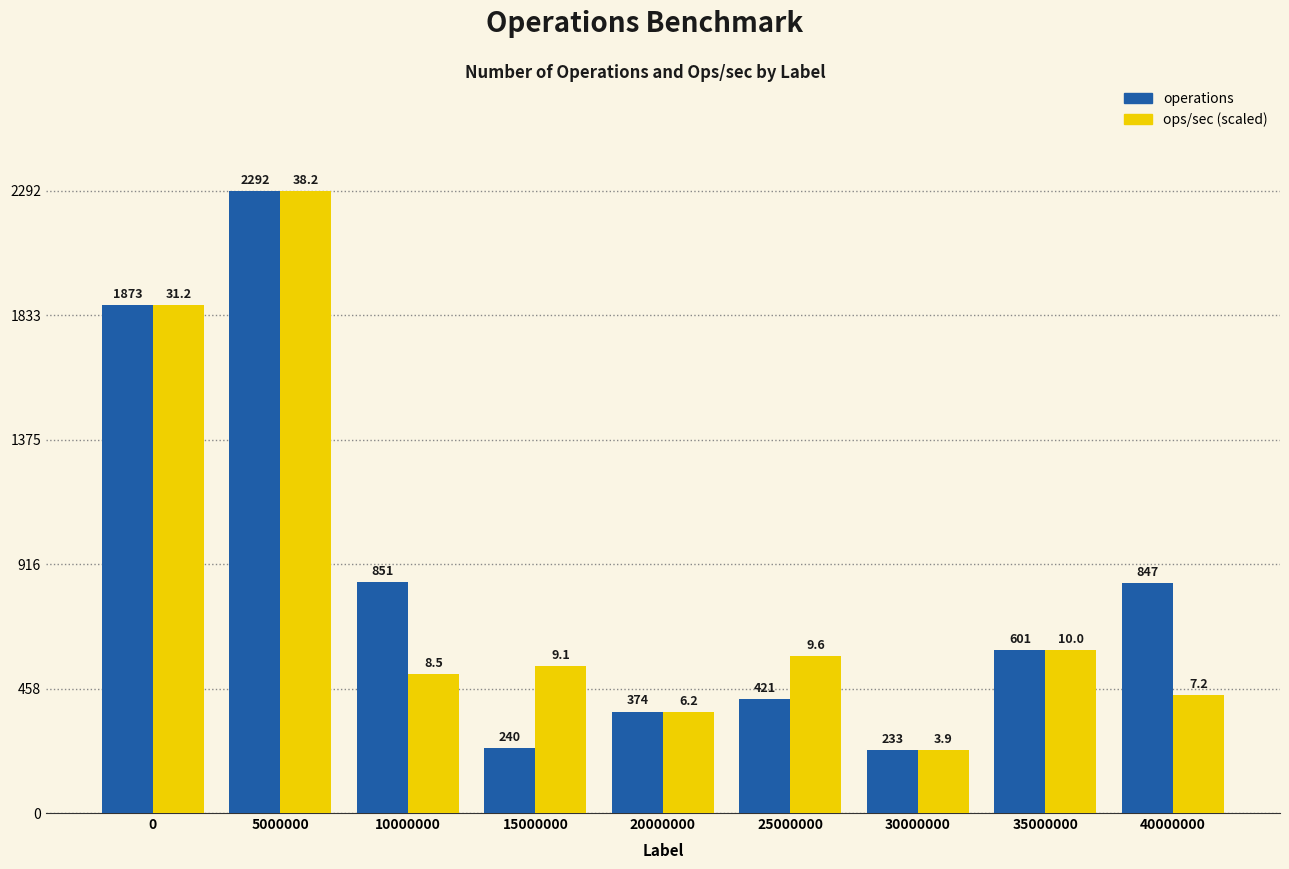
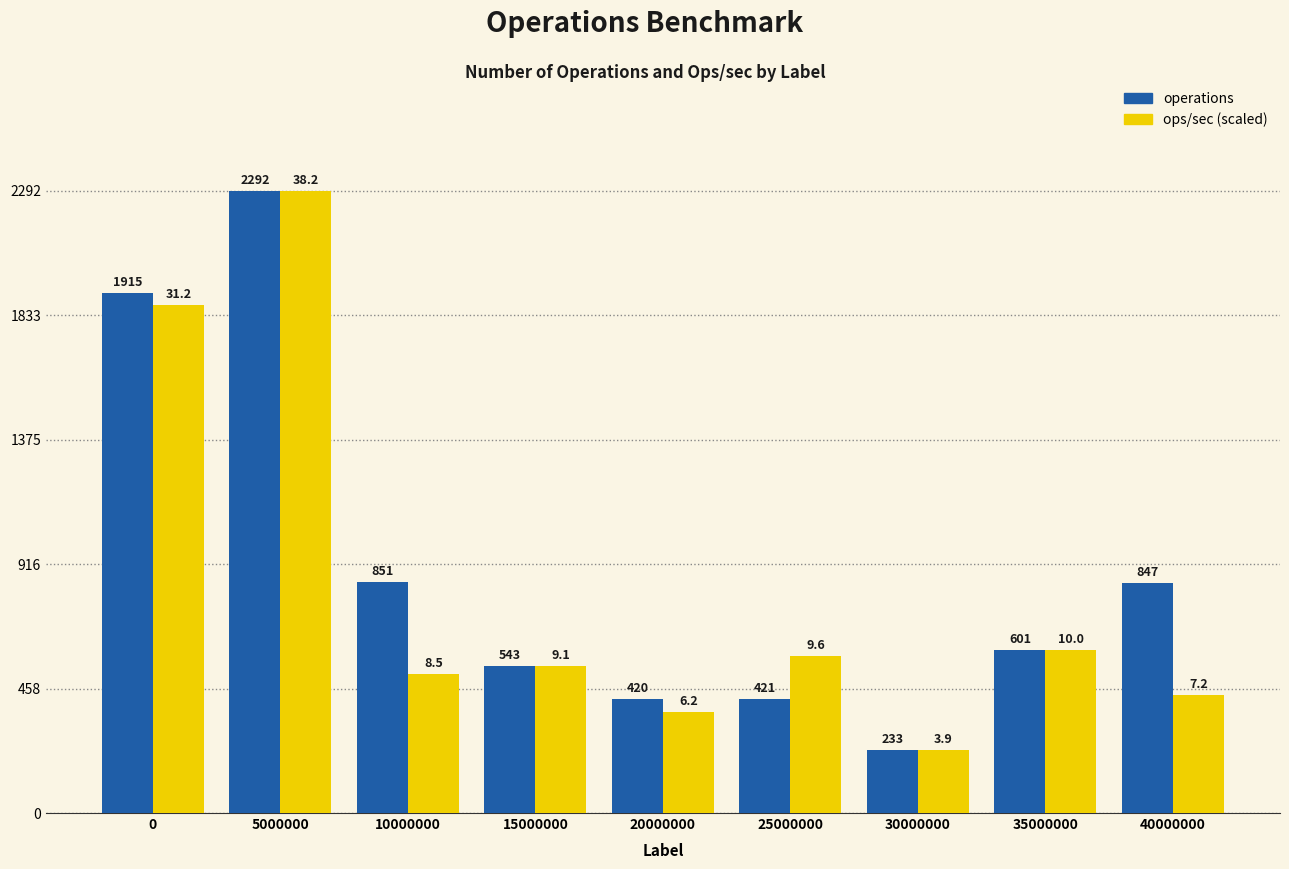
  {
    "operations": {
-     "0": 1873,
+     "0": 1915,
      "5000000": 2292,
      "10000000": 851,
-     "15000000": 240,
-     "20000000": 374,
+     "15000000": 543,
+     "20000000": 420,
      "25000000": 421,
      "30000000": 233,
      "35000000": 601,
      "40000000": 847
    }
  }
